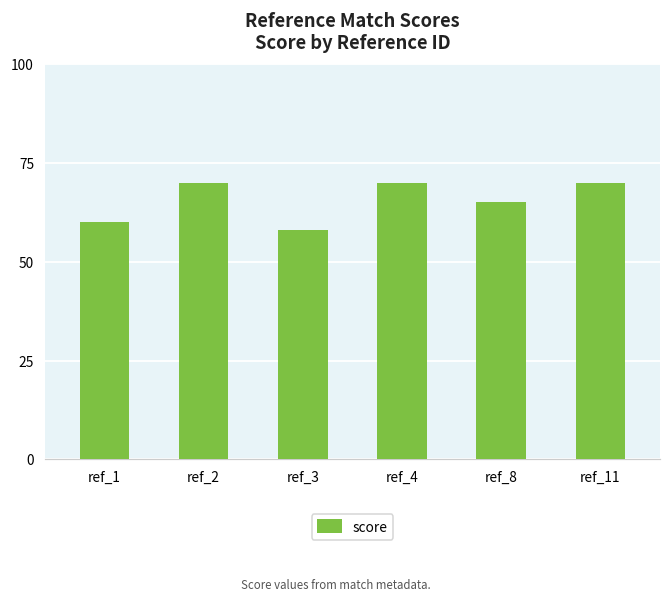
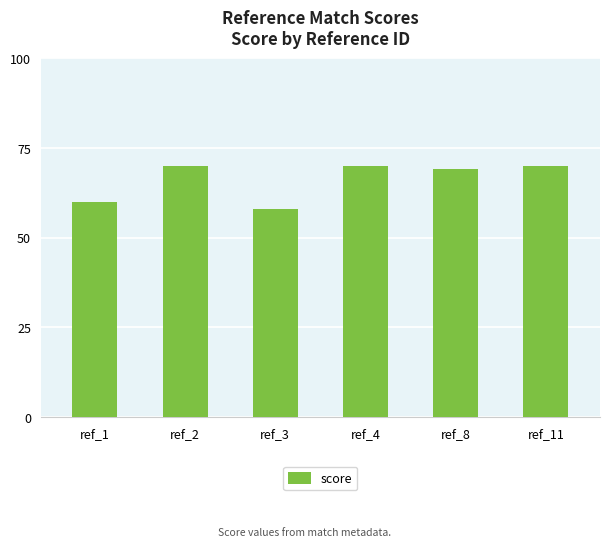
  {
    "ref_1": 60,
    "ref_2": 70,
    "ref_3": 58,
    "ref_4": 70,
-   "ref_8": 65,
+   "ref_8": 69,
    "ref_11": 70
  }
